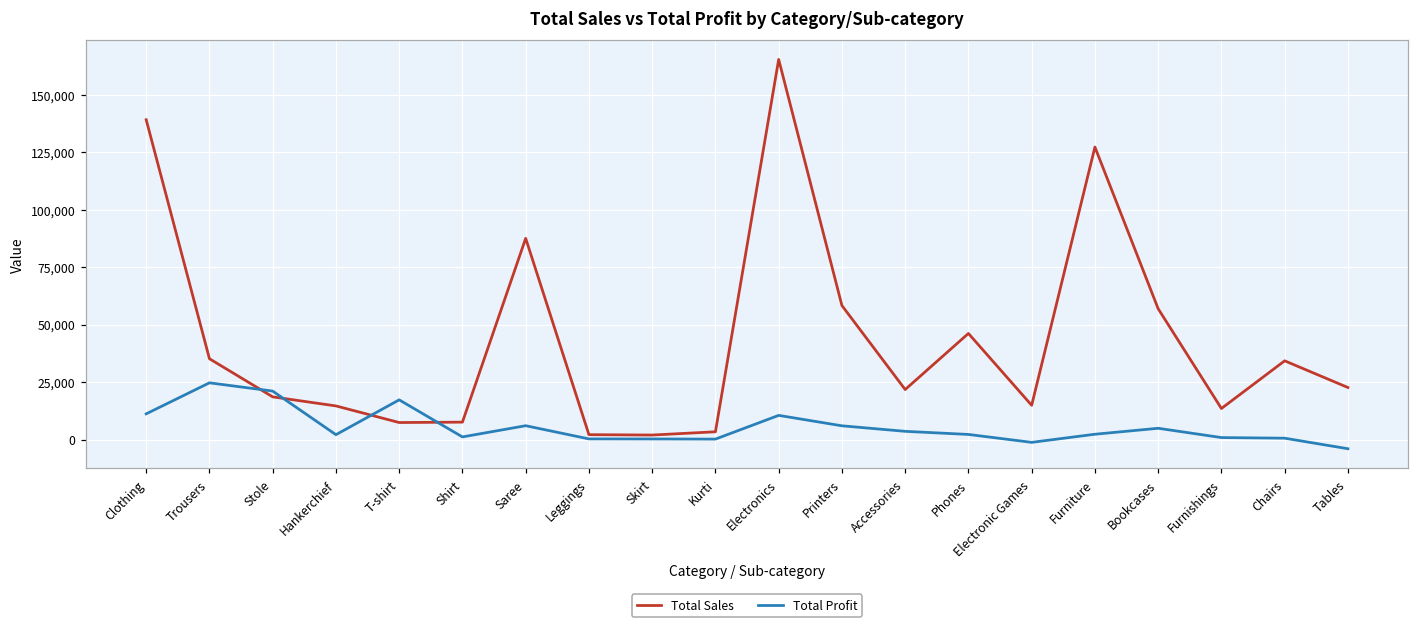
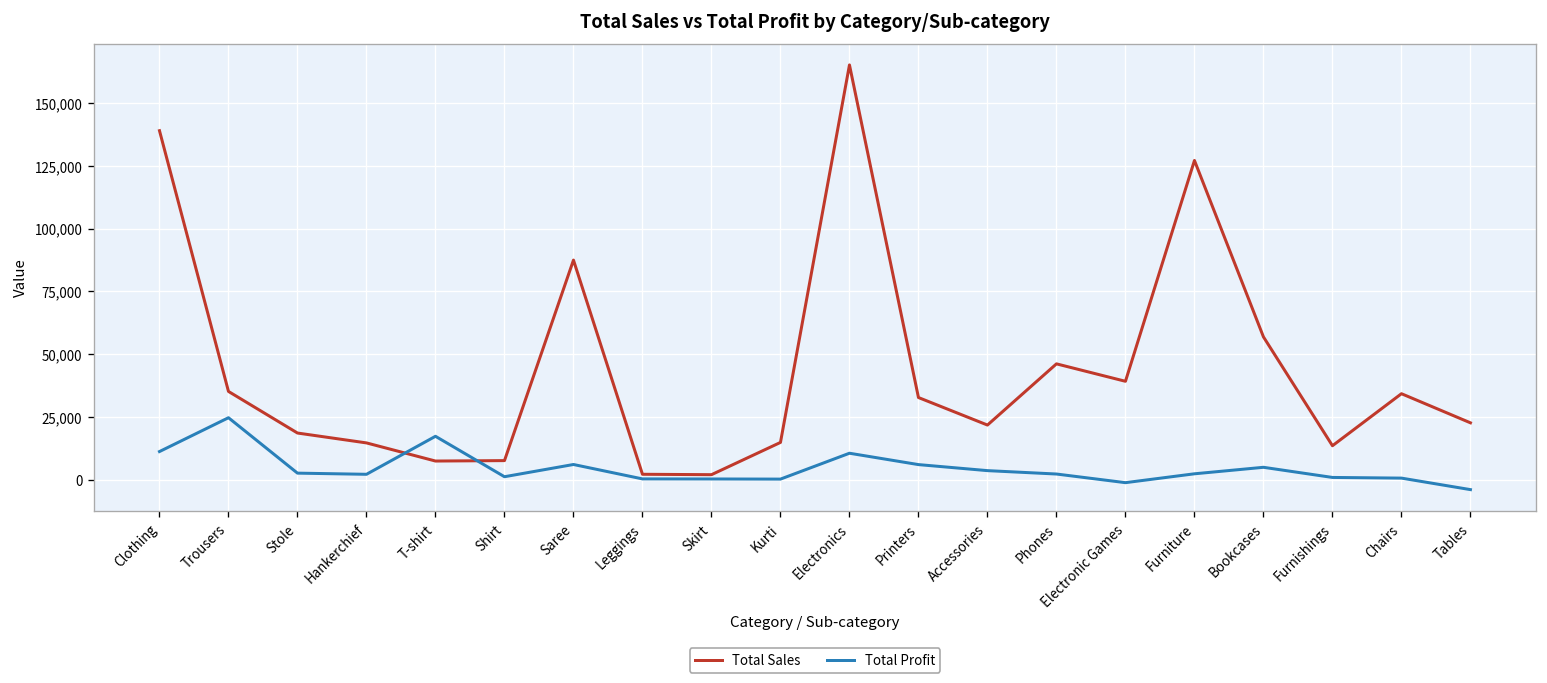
  {
    "Total Sales": {
      "Clothing": "139,000",
      "Trousers": "35,000",
      "Stole": "19,000",
      "Hankerchief": "15,000",
      "T-shirt": "7,000",
      "Shirt": "8,000",
      "Saree": "87,000",
      "Leggings": "2,000",
      "Skirt": "2,000",
-     "Kurti": "3,000",
+     "Kurti": "15,000",
      "Electronics": "165,000",
-     "Printers": "58,000",
+     "Printers": "33,000",
      "Accessories": "22,000",
      "Phones": "46,000",
-     "Electronic Games": "15,000",
+     "Electronic Games": "39,000",
      "Furniture": "127,000",
      "Bookcases": "57,000",
      "Furnishings": "13,000",
      "Chairs": "34,000",
      "Tables": "23,000"
    },
    "Total Profit": {
      "Clothing": "11,000",
      "Trousers": "25,000",
-     "Stole": "21,000",
+     "Stole": "3,000",
      "Hankerchief": "2,000",
      "T-shirt": "17,000",
      "Shirt": "1,000",
      "Saree": "6,000",
      "Leggings": "0",
      "Skirt": "0",
      "Kurti": "0",
      "Electronics": "10,000",
      "Printers": "6,000",
      "Accessories": "4,000",
      "Phones": "2,000",
      "Electronic Games": "-1,000",
      "Furniture": "2,000",
      "Bookcases": "5,000",
      "Furnishings": "1,000",
      "Chairs": "1,000",
      "Tables": "-4,000"
    }
  }
